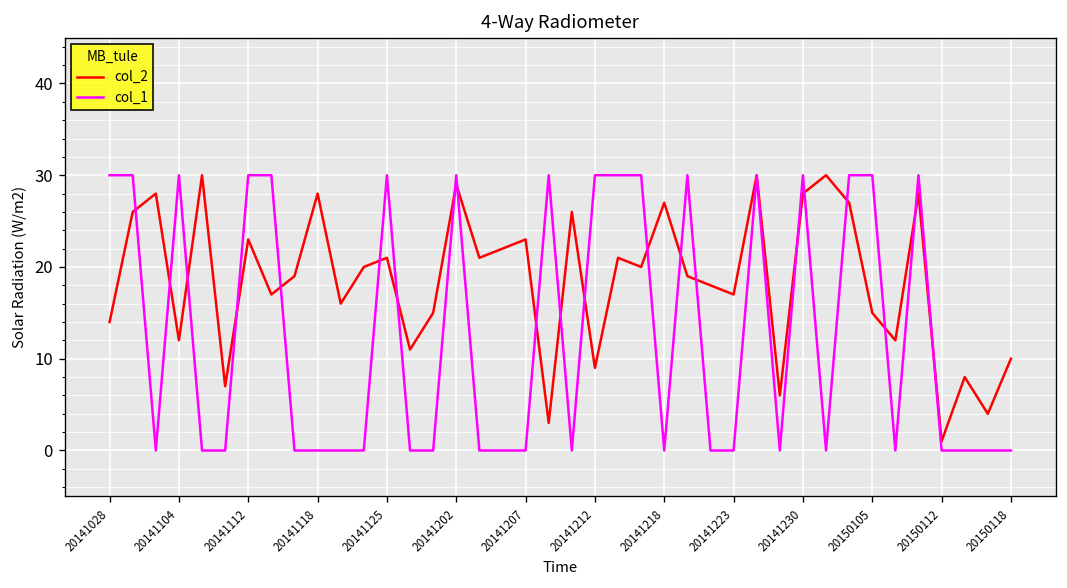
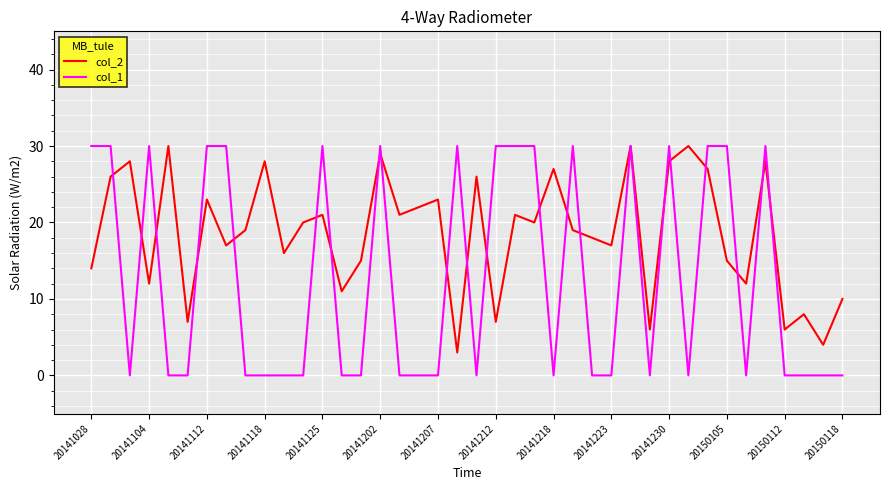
  {
    "col_2": {
      "20141028": 14,
      "20141104": 12,
      "20141112": 23,
      "20141118": 28,
      "20141125": 21,
      "20141202": 29,
      "20141207": 23,
-     "20141212": 9,
+     "20141212": 7,
      "20141218": 27,
      "20141223": 17,
      "20141230": 28,
      "20150105": 15,
-     "20150112": 1,
+     "20150112": 6,
      "20150118": 10
    },
    "col_1": {
      "20141028": 30,
      "20141104": 30,
      "20141112": 30,
      "20141118": 0,
      "20141125": 30,
      "20141202": 30,
      "20141207": 0,
      "20141212": 30,
      "20141218": 0,
      "20141223": 0,
      "20141230": 30,
      "20150105": 30,
      "20150112": 0,
      "20150118": 0
    }
  }
